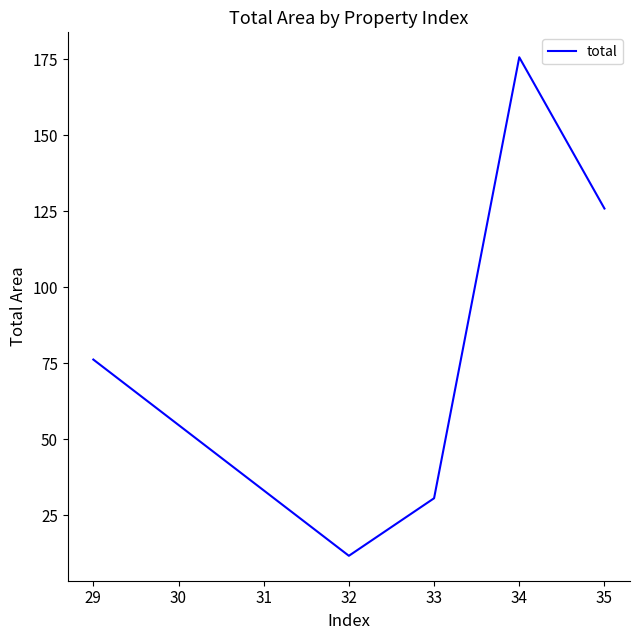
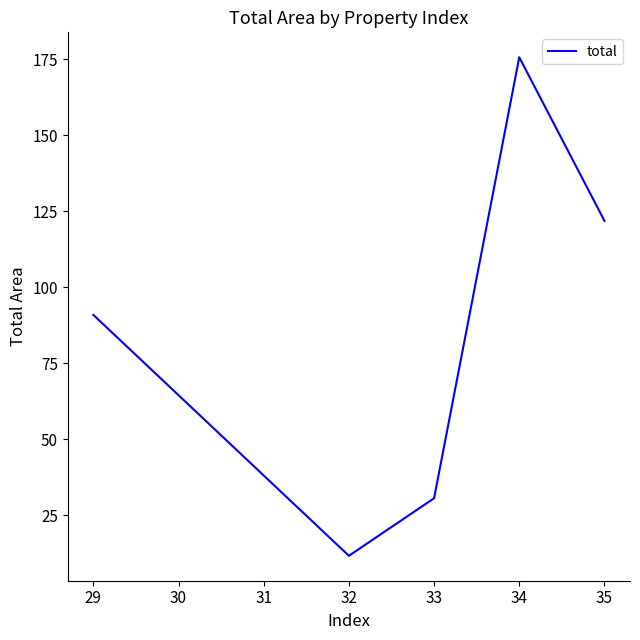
  {
-   "29": 76,
+   "29": 91,
    "32": 12,
    "33": 31,
    "34": 176,
-   "35": 126
+   "35": 122
  }
